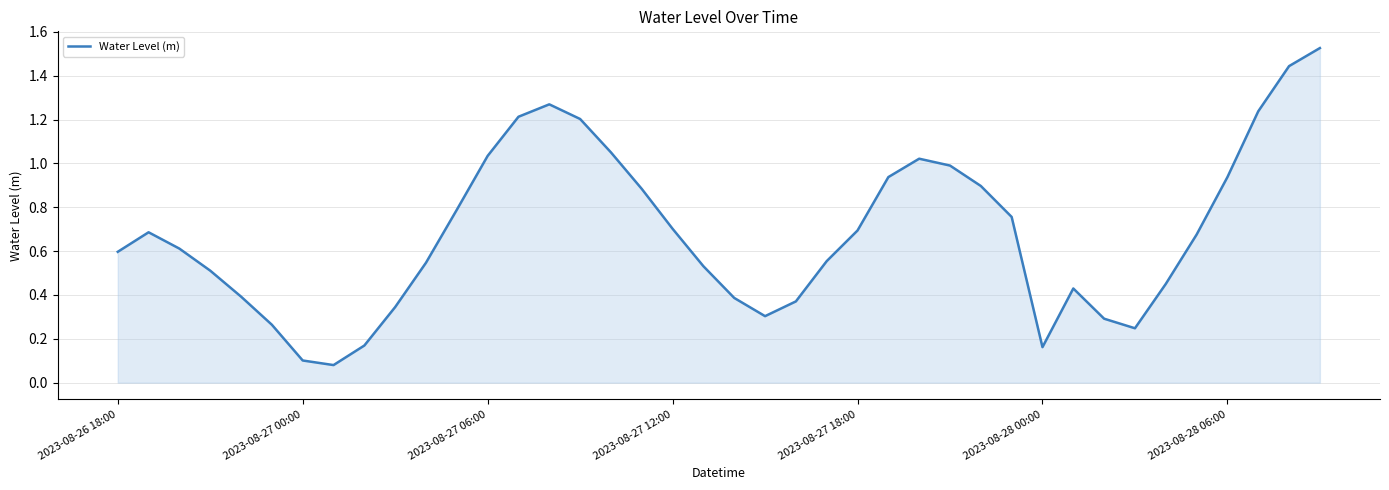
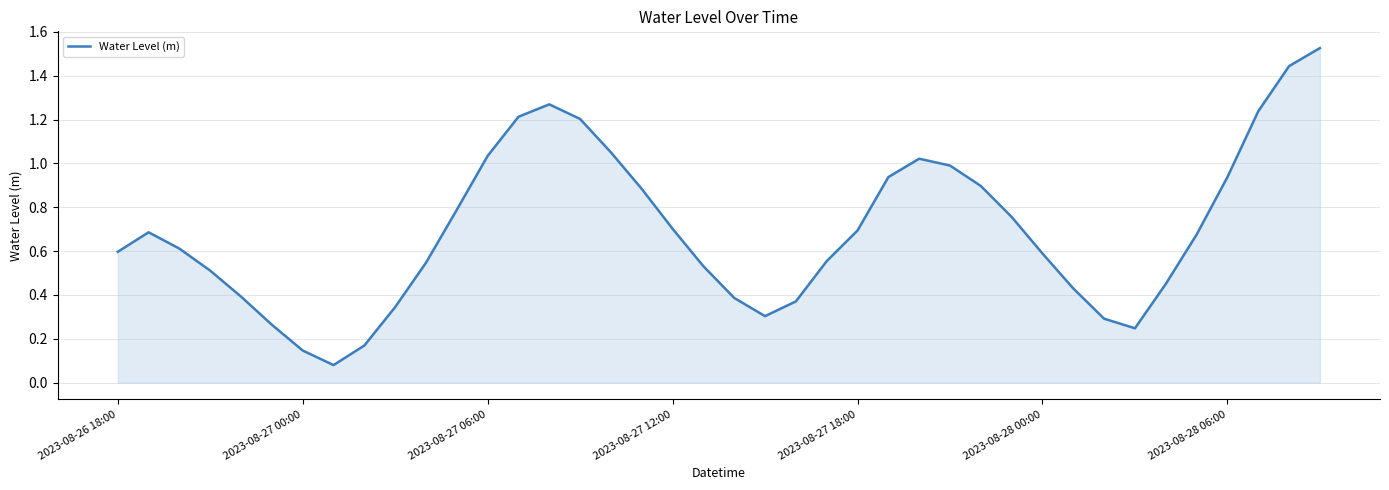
  {
    "2023-08-26 18:00": 0.60,
-   "2023-08-27 00:00": 0.10,
+   "2023-08-27 00:00": 0.15,
    "2023-08-27 06:00": 1.03,
    "2023-08-27 12:00": 0.70,
    "2023-08-27 18:00": 0.69,
-   "2023-08-28 00:00": 0.16,
+   "2023-08-28 00:00": 0.59,
    "2023-08-28 06:00": 0.94
  }
